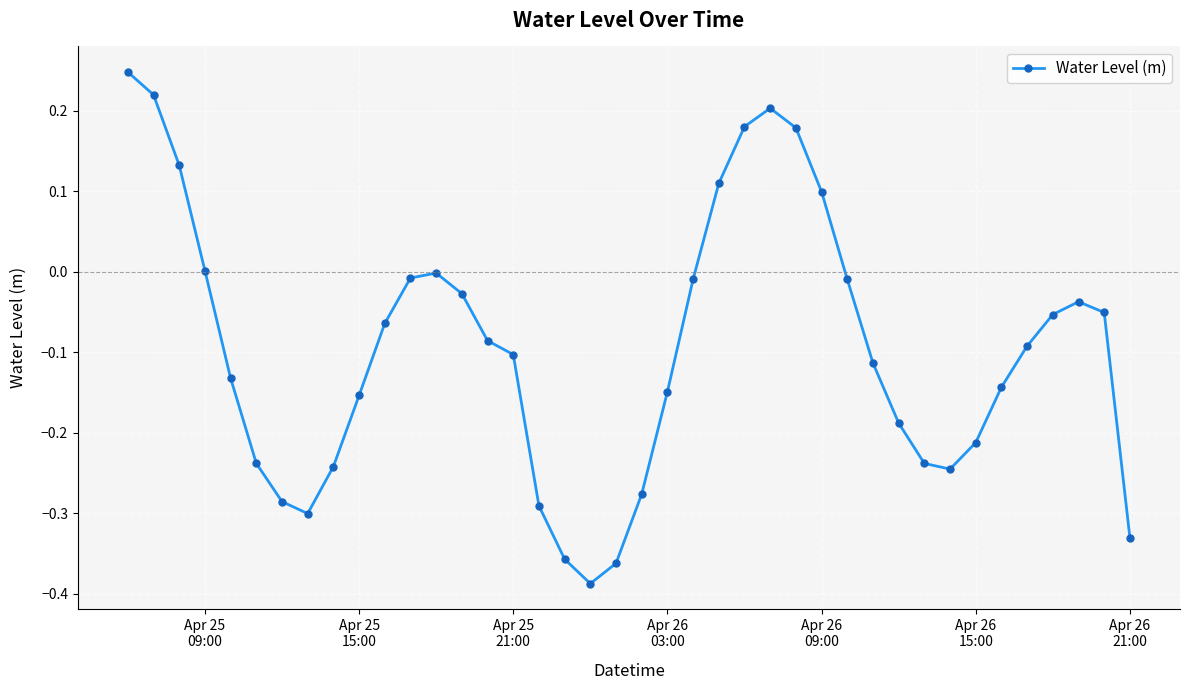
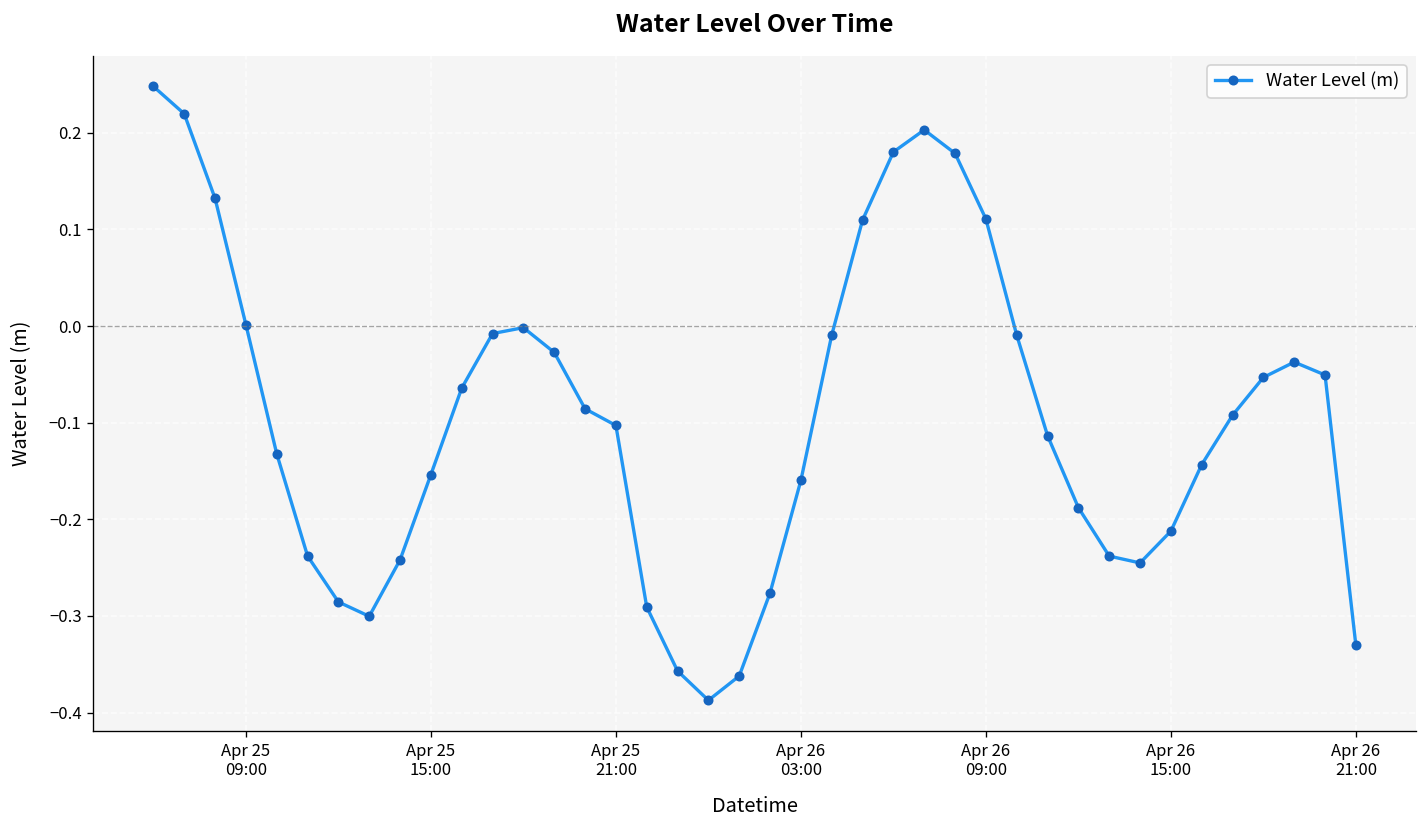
  {
    "Apr 25 09:00": 0.00,
    "Apr 25 15:00": -0.15,
    "Apr 25 21:00": -0.10,
-   "Apr 26 03:00": -0.15,
-   "Apr 26 09:00": 0.10,
+   "Apr 26 03:00": -0.16,
+   "Apr 26 09:00": 0.11,
    "Apr 26 15:00": -0.21,
    "Apr 26 21:00": -0.33
  }
